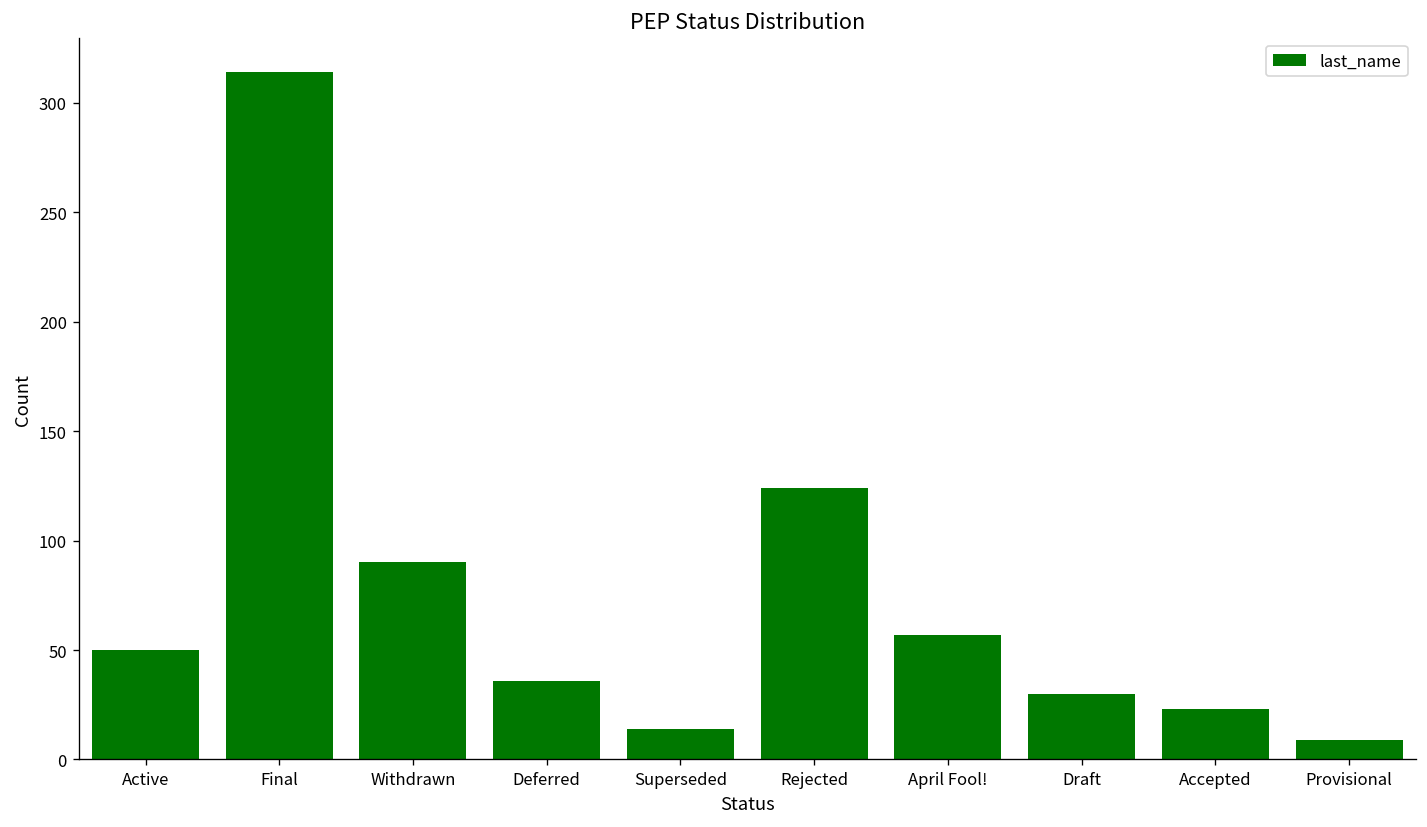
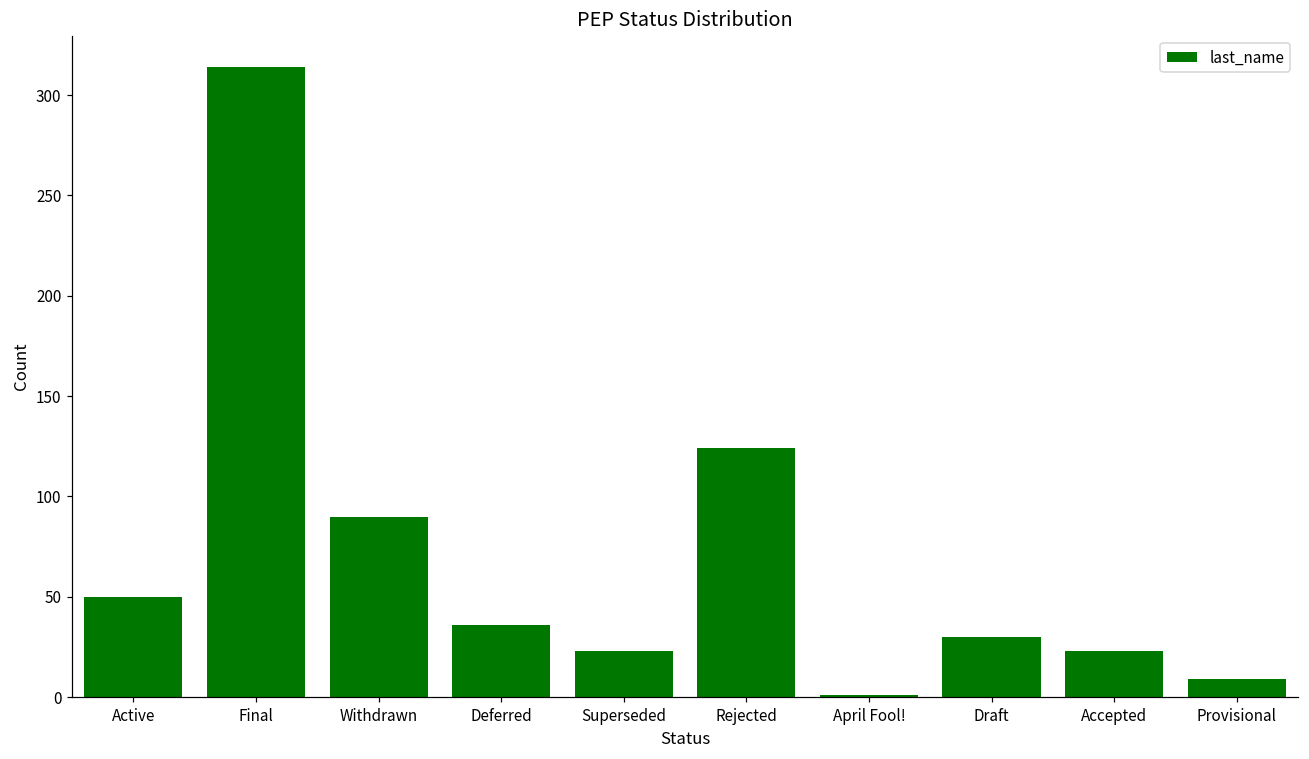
  {
    "Active": 50,
    "Final": 314,
    "Withdrawn": 90,
    "Deferred": 36,
-   "Superseded": 14,
+   "Superseded": 23,
    "Rejected": 124,
-   "April Fool!": 57,
+   "April Fool!": 1,
    "Draft": 30,
    "Accepted": 23,
    "Provisional": 9
  }
